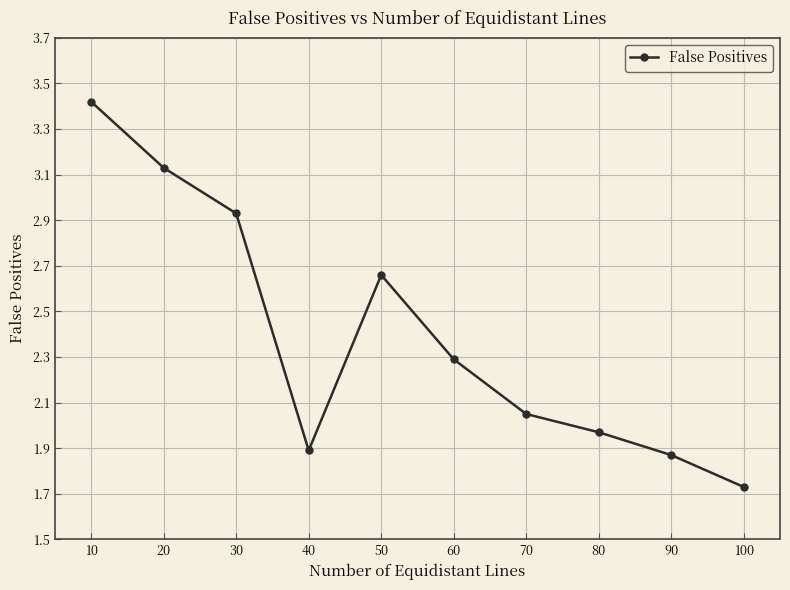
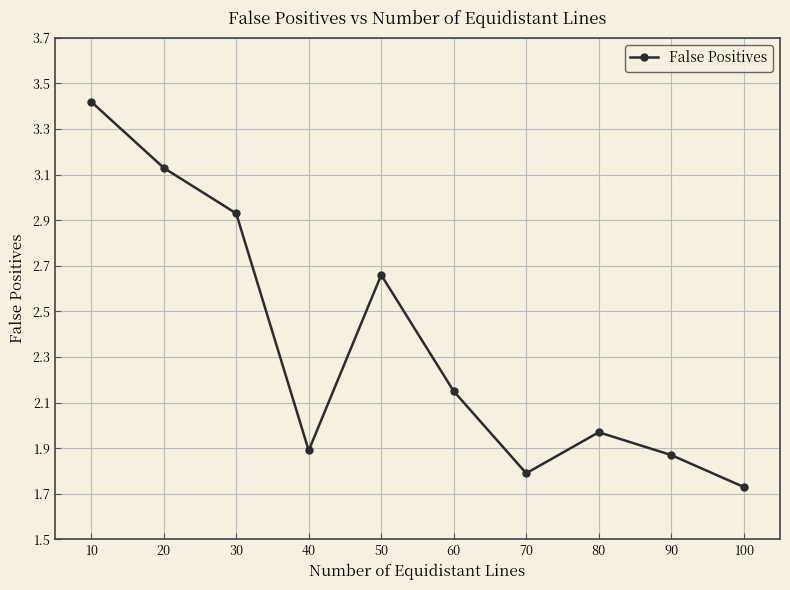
  {
    "10": 3.42,
    "20": 3.13,
    "30": 2.93,
    "40": 1.89,
    "50": 2.66,
-   "60": 2.29,
-   "70": 2.05,
+   "60": 2.15,
+   "70": 1.79,
    "80": 1.97,
    "90": 1.87,
    "100": 1.73
  }
